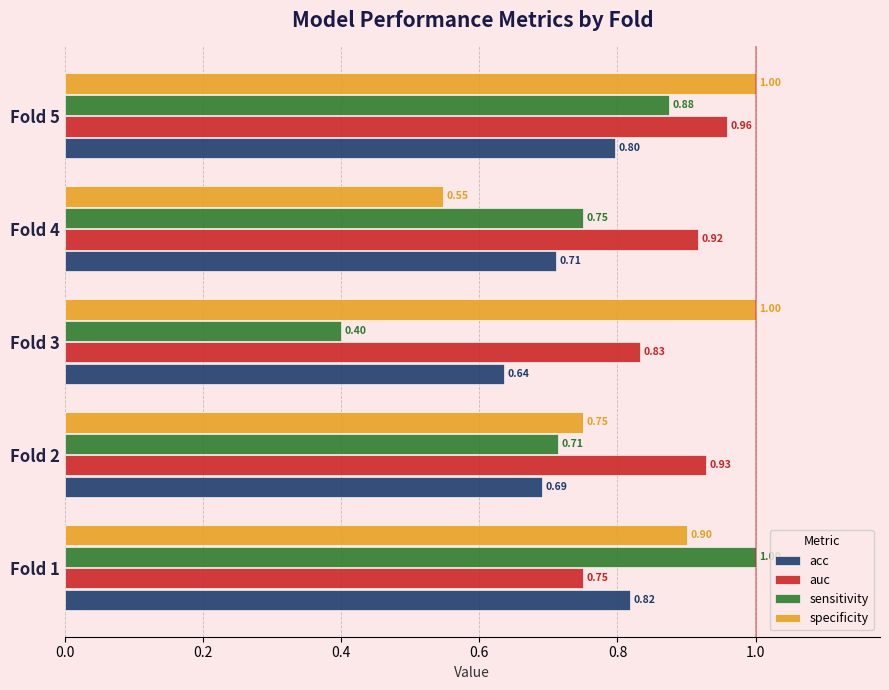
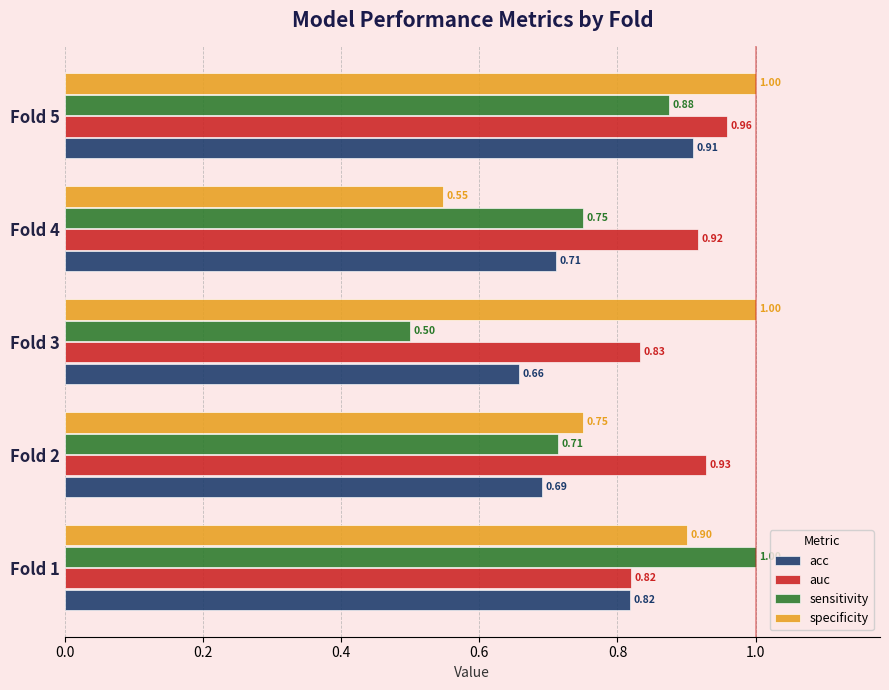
  {
    "acc": {
-     "Fold 5": 0.80,
+     "Fold 5": 0.91,
      "Fold 4": 0.71,
-     "Fold 3": 0.64,
+     "Fold 3": 0.66,
      "Fold 2": 0.69,
      "Fold 1": 0.82
    },
    "auc": {
      "Fold 5": 0.96,
      "Fold 4": 0.92,
      "Fold 3": 0.83,
      "Fold 2": 0.93,
-     "Fold 1": 0.75
+     "Fold 1": 0.82
    },
    "sensitivity": {
      "Fold 5": 0.88,
      "Fold 4": 0.75,
-     "Fold 3": 0.40,
+     "Fold 3": 0.50,
      "Fold 2": 0.71
    },
    "specificity": {
      "Fold 5": 1.00,
      "Fold 4": 0.55,
      "Fold 3": 1.00,
      "Fold 2": 0.75,
      "Fold 1": 0.90
    }
  }
